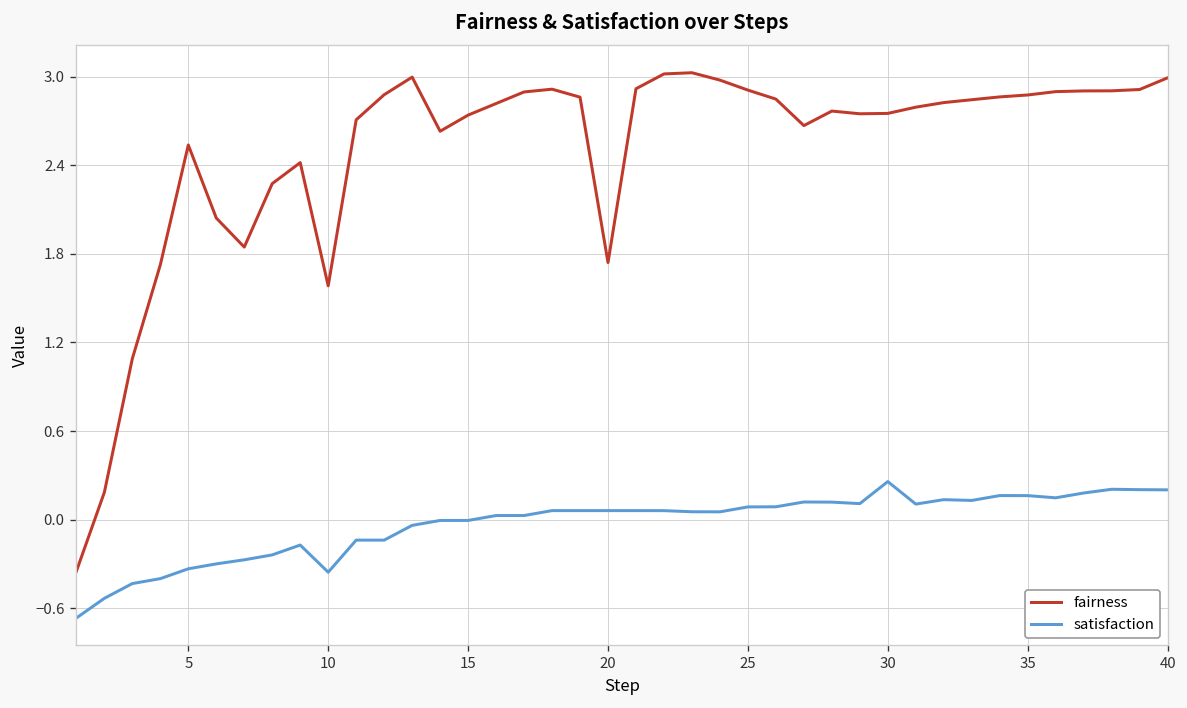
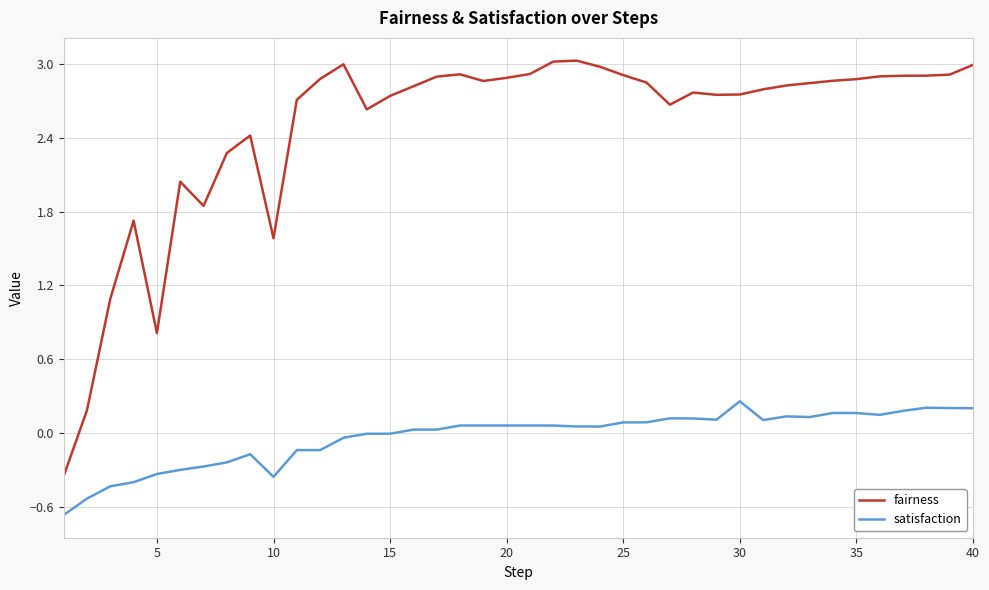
  {
    "fairness": {
-     "5": 2.54,
+     "5": 0.81,
      "10": 1.58,
      "15": 2.74,
-     "20": 1.74,
+     "20": 2.89,
      "25": 2.91,
      "30": 2.75,
      "35": 2.88,
      "40": 2.99
    },
    "satisfaction": {
      "5": -0.33,
      "10": -0.36,
      "15": -0.01,
      "20": 0.06,
      "25": 0.09,
      "30": 0.26,
      "35": 0.16,
      "40": 0.20
    }
  }
